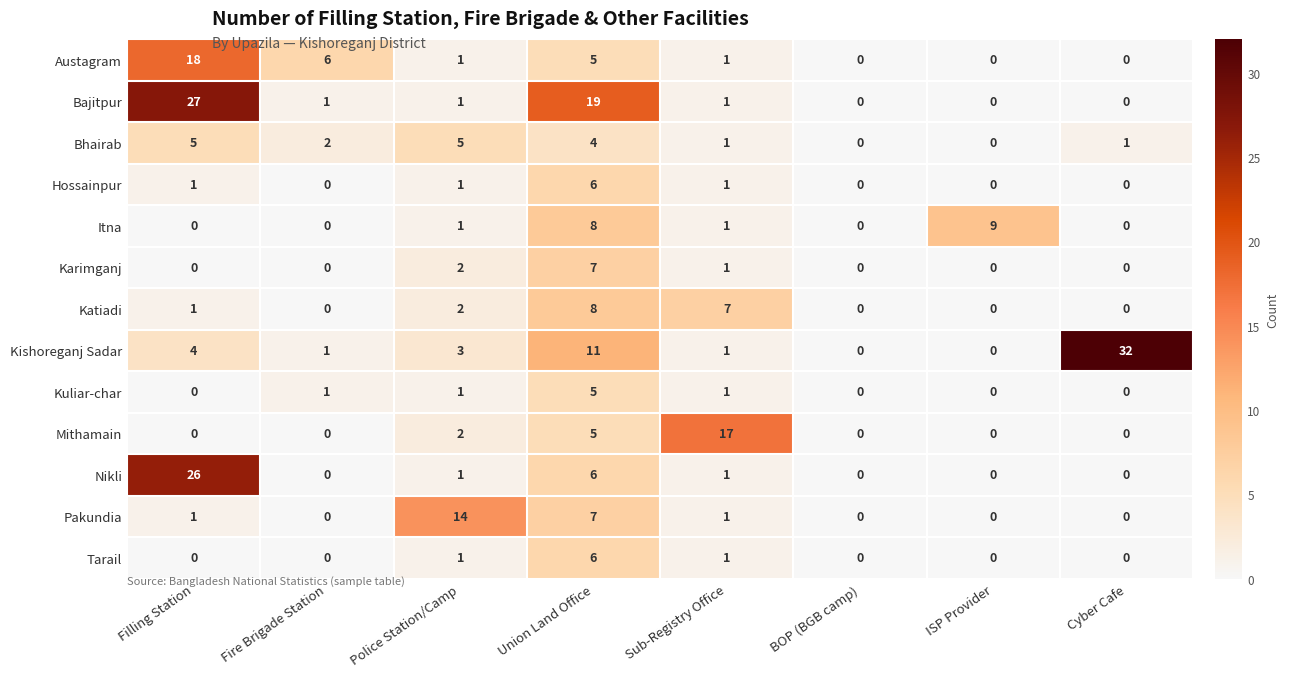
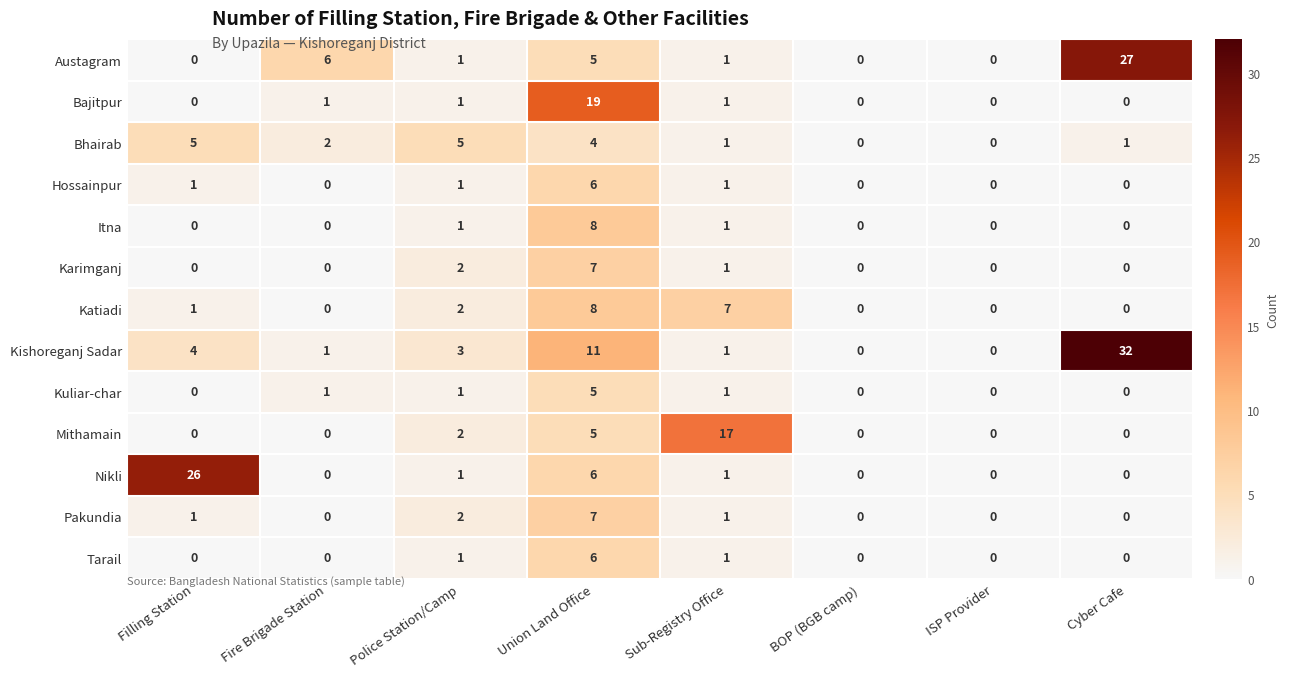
  {
    "Austagram": {
-     "Filling Station": 18,
+     "Filling Station": 0,
      "Fire Brigade Station": 6,
      "Police Station/Camp": 1,
      "Union Land Office": 5,
      "Sub-Registry Office": 1,
      "BOP (BGB camp)": 0,
      "ISP Provider": 0,
-     "Cyber Cafe": 0
+     "Cyber Cafe": 27
    },
    "Bajitpur": {
-     "Filling Station": 27,
+     "Filling Station": 0,
      "Fire Brigade Station": 1,
      "Police Station/Camp": 1,
      "Union Land Office": 19,
      "Sub-Registry Office": 1,
      "BOP (BGB camp)": 0,
      "ISP Provider": 0,
      "Cyber Cafe": 0
    },
    "Bhairab": {
      "Filling Station": 5,
      "Fire Brigade Station": 2,
      "Police Station/Camp": 5,
      "Union Land Office": 4,
      "Sub-Registry Office": 1,
      "BOP (BGB camp)": 0,
      "ISP Provider": 0,
      "Cyber Cafe": 1
    },
    "Hossainpur": {
      "Filling Station": 1,
      "Fire Brigade Station": 0,
      "Police Station/Camp": 1,
      "Union Land Office": 6,
      "Sub-Registry Office": 1,
      "BOP (BGB camp)": 0,
      "ISP Provider": 0,
      "Cyber Cafe": 0
    },
    "Itna": {
      "Filling Station": 0,
      "Fire Brigade Station": 0,
      "Police Station/Camp": 1,
      "Union Land Office": 8,
      "Sub-Registry Office": 1,
      "BOP (BGB camp)": 0,
-     "ISP Provider": 9,
+     "ISP Provider": 0,
      "Cyber Cafe": 0
    },
    "Karimganj": {
      "Filling Station": 0,
      "Fire Brigade Station": 0,
      "Police Station/Camp": 2,
      "Union Land Office": 7,
      "Sub-Registry Office": 1,
      "BOP (BGB camp)": 0,
      "ISP Provider": 0,
      "Cyber Cafe": 0
    },
    "Katiadi": {
      "Filling Station": 1,
      "Fire Brigade Station": 0,
      "Police Station/Camp": 2,
      "Union Land Office": 8,
      "Sub-Registry Office": 7,
      "BOP (BGB camp)": 0,
      "ISP Provider": 0,
      "Cyber Cafe": 0
    },
    "Kishoreganj Sadar": {
      "Filling Station": 4,
      "Fire Brigade Station": 1,
      "Police Station/Camp": 3,
      "Union Land Office": 11,
      "Sub-Registry Office": 1,
      "BOP (BGB camp)": 0,
      "ISP Provider": 0,
      "Cyber Cafe": 32
    },
    "Kuliar-char": {
      "Filling Station": 0,
      "Fire Brigade Station": 1,
      "Police Station/Camp": 1,
      "Union Land Office": 5,
      "Sub-Registry Office": 1,
      "BOP (BGB camp)": 0,
      "ISP Provider": 0,
      "Cyber Cafe": 0
    },
    "Mithamain": {
      "Filling Station": 0,
      "Fire Brigade Station": 0,
      "Police Station/Camp": 2,
      "Union Land Office": 5,
      "Sub-Registry Office": 17,
      "BOP (BGB camp)": 0,
      "ISP Provider": 0,
      "Cyber Cafe": 0
    },
    "Nikli": {
      "Filling Station": 26,
      "Fire Brigade Station": 0,
      "Police Station/Camp": 1,
      "Union Land Office": 6,
      "Sub-Registry Office": 1,
      "BOP (BGB camp)": 0,
      "ISP Provider": 0,
      "Cyber Cafe": 0
    },
    "Pakundia": {
      "Filling Station": 1,
      "Fire Brigade Station": 0,
-     "Police Station/Camp": 14,
+     "Police Station/Camp": 2,
      "Union Land Office": 7,
      "Sub-Registry Office": 1,
      "BOP (BGB camp)": 0,
      "ISP Provider": 0,
      "Cyber Cafe": 0
    },
    "Tarail": {
      "Filling Station": 0,
      "Fire Brigade Station": 0,
      "Police Station/Camp": 1,
      "Union Land Office": 6,
      "Sub-Registry Office": 1,
      "BOP (BGB camp)": 0,
      "ISP Provider": 0,
      "Cyber Cafe": 0
    }
  }
